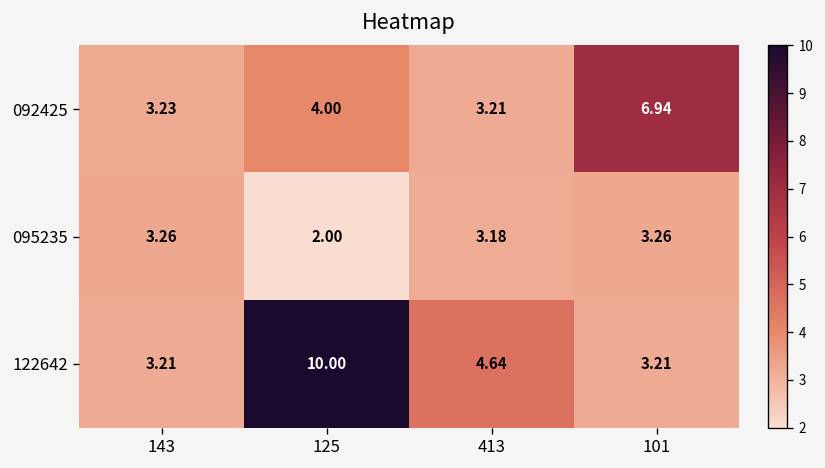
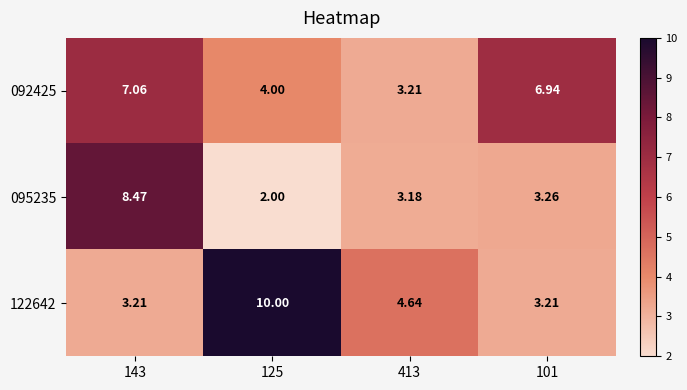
  {
    "092425": {
-     "143": 3.23,
+     "143": 7.06,
      "125": 4.00,
      "413": 3.21,
      "101": 6.94
    },
    "095235": {
-     "143": 3.26,
+     "143": 8.47,
      "125": 2.00,
      "413": 3.18,
      "101": 3.26
    },
    "122642": {
      "143": 3.21,
      "125": 10.00,
      "413": 4.64,
      "101": 3.21
    }
  }
